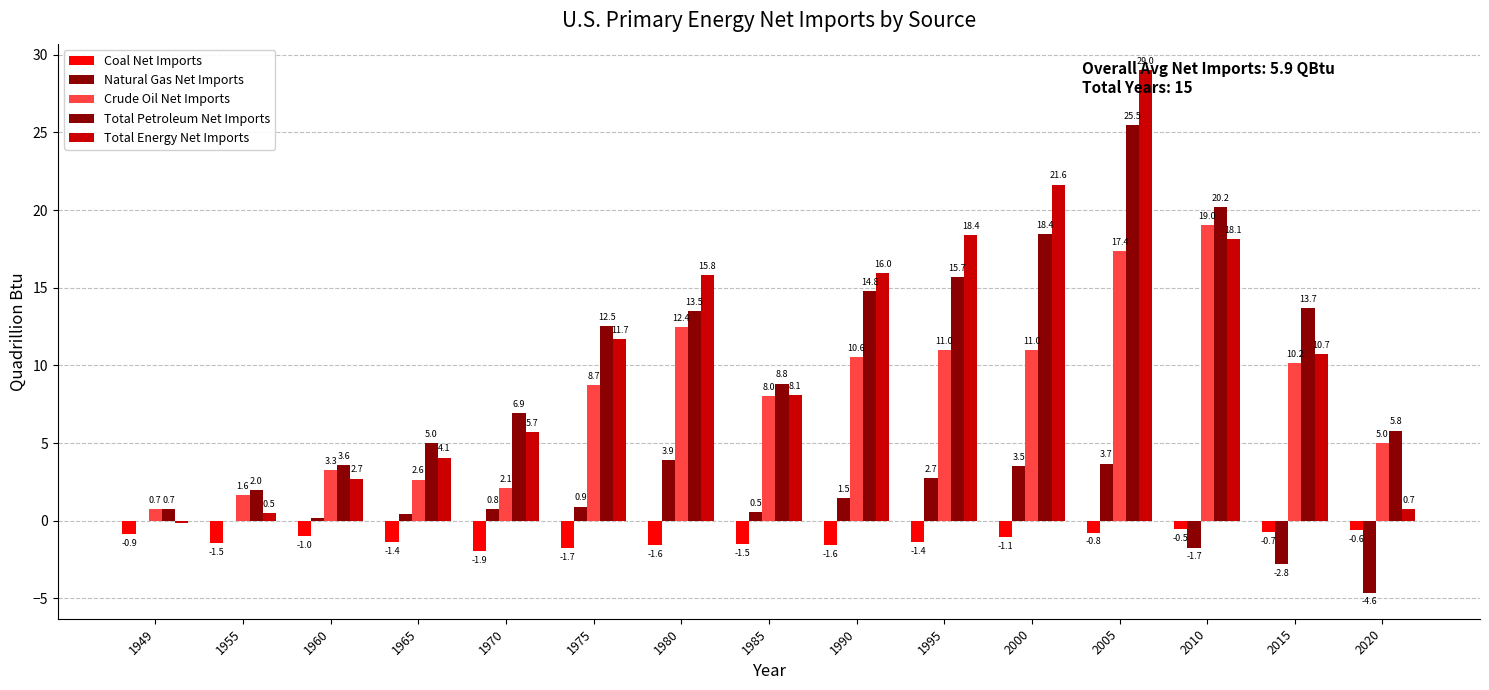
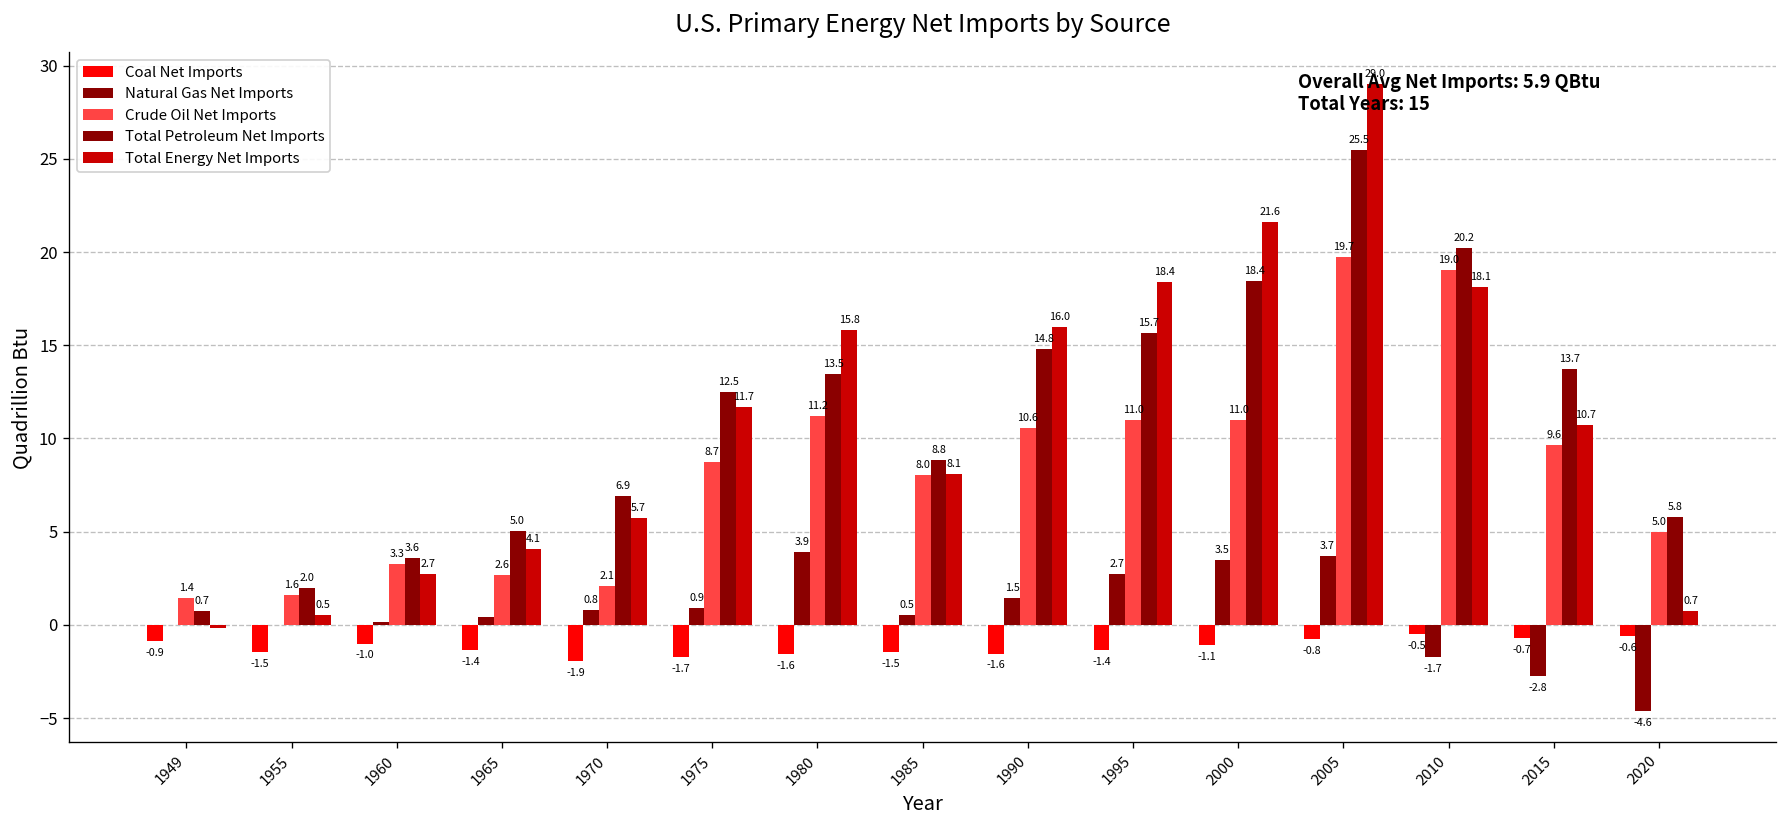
  {
    "Crude Oil Net Imports": {
-     "1949": 0.7,
+     "1949": 1.4,
      "1955": 1.6,
      "1960": 3.3,
      "1965": 2.6,
      "1970": 2.1,
      "1975": 8.7,
-     "1980": 12.4,
+     "1980": 11.2,
      "1985": 8.0,
      "1990": 10.6,
      "1995": 11.0,
      "2000": 11.0,
-     "2005": 17.4,
+     "2005": 19.7,
      "2010": 19.0,
-     "2015": 10.2,
+     "2015": 9.6,
      "2020": 5.0
    }
  }
